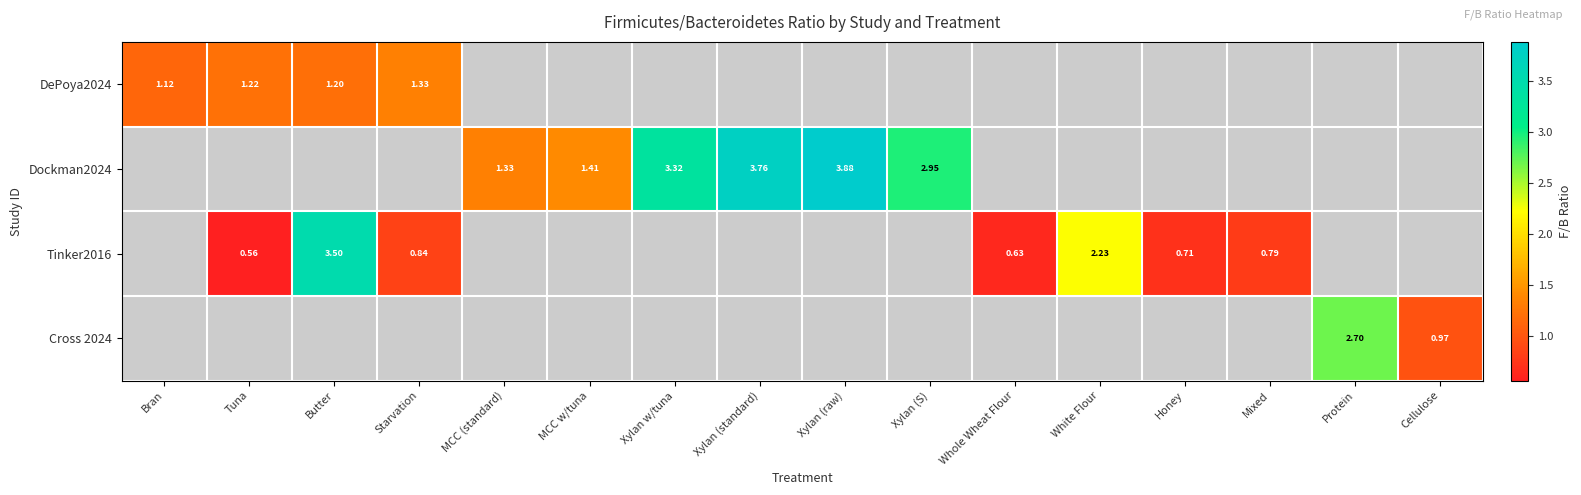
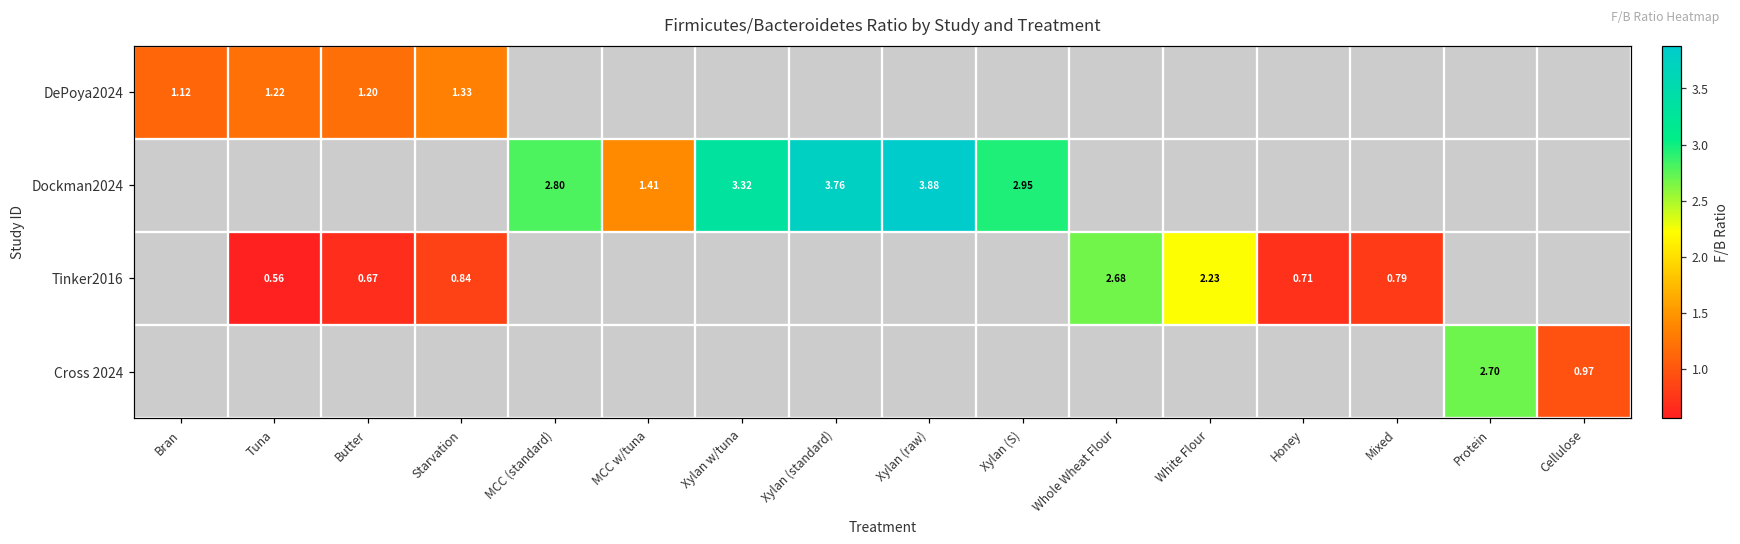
  {
    "DePoya2024": {
      "Bran": 1.12,
      "Tuna": 1.22,
      "Butter": 1.20,
      "Starvation": 1.33
    },
    "Dockman2024": {
-     "MCC (standard)": 1.33,
+     "MCC (standard)": 2.80,
      "MCC w/tuna": 1.41,
      "Xylan w/tuna": 3.32,
      "Xylan (standard)": 3.76,
      "Xylan (raw)": 3.88,
      "Xylan (S)": 2.95
    },
    "Tinker2016": {
      "Tuna": 0.56,
-     "Butter": 3.50,
+     "Butter": 0.67,
      "Starvation": 0.84,
-     "Whole Wheat Flour": 0.63,
+     "Whole Wheat Flour": 2.68,
      "White Flour": 2.23,
      "Honey": 0.71,
      "Mixed": 0.79
    },
    "Cross 2024": {
      "Protein": 2.70,
      "Cellulose": 0.97
    }
  }
